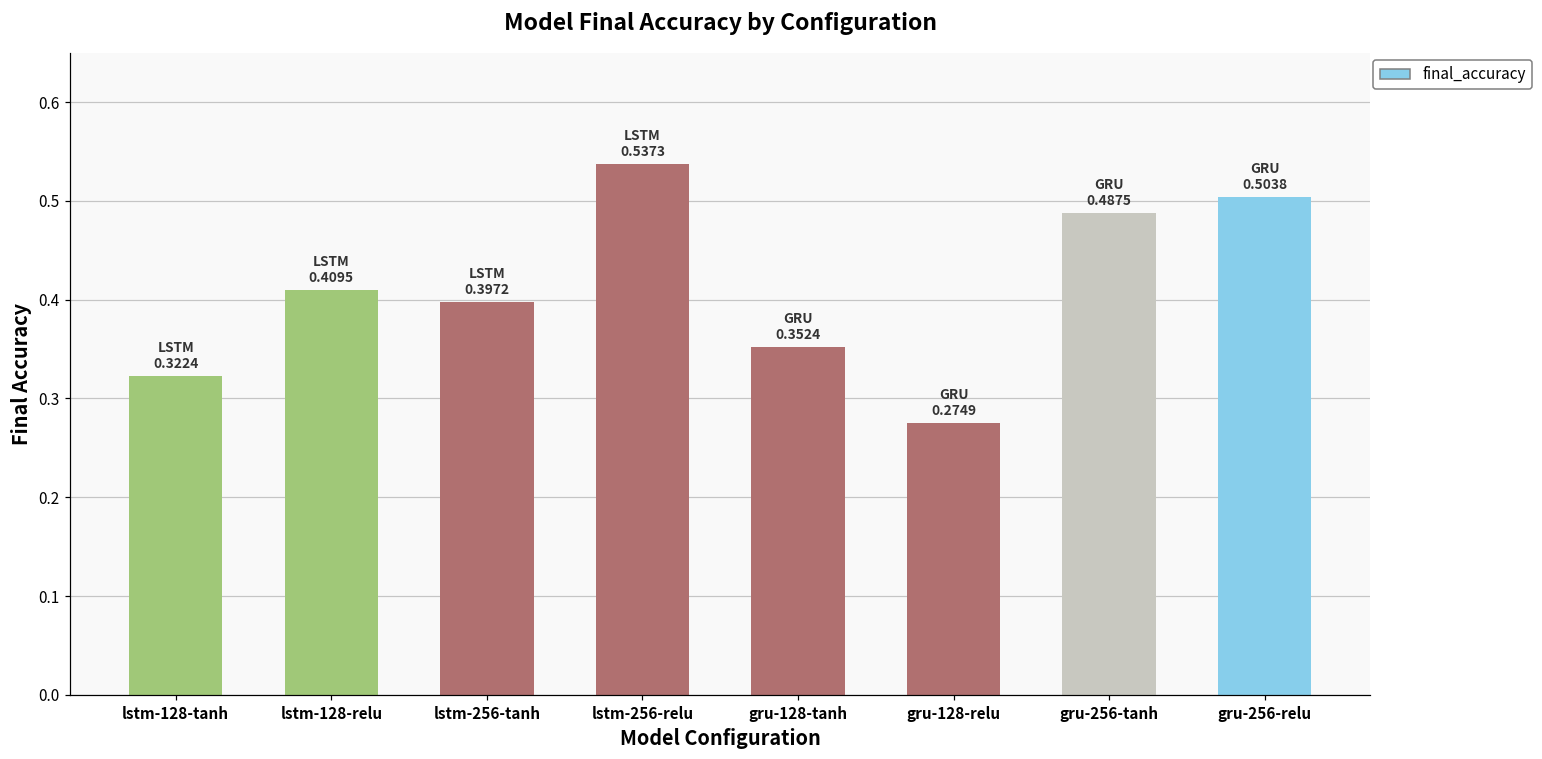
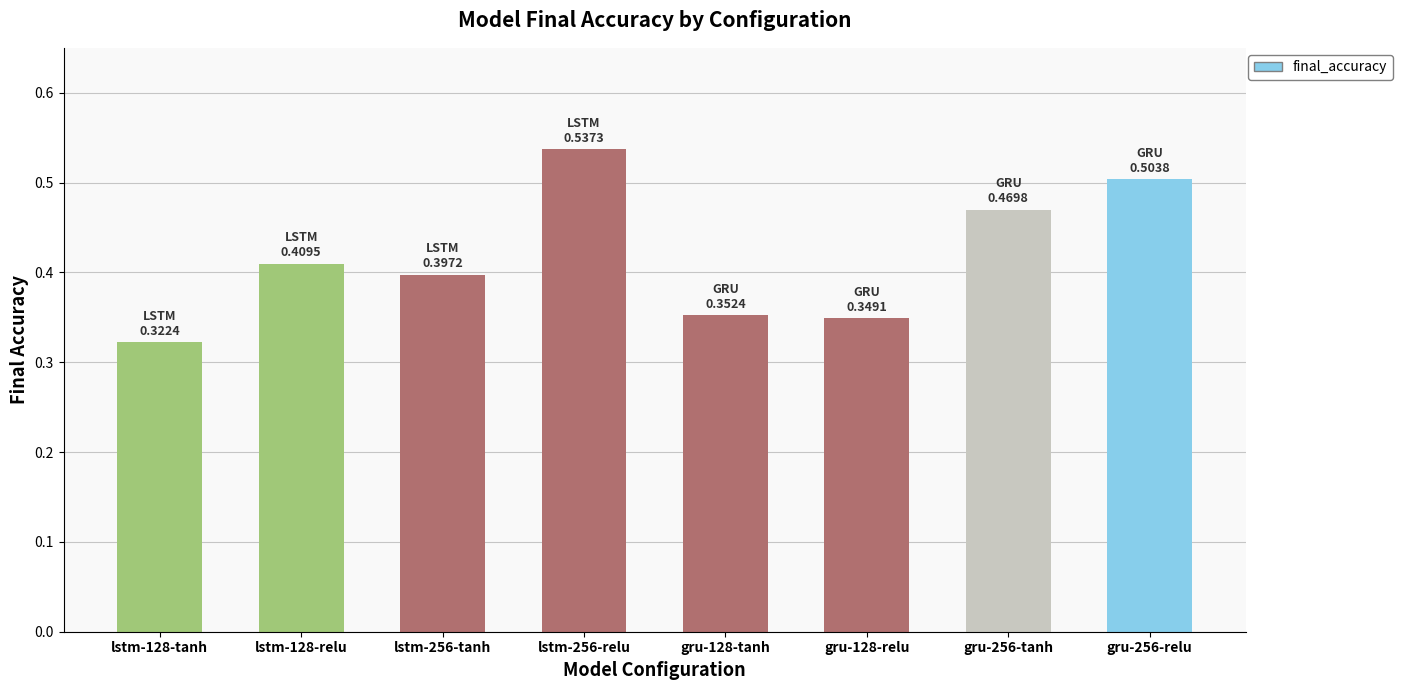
  {
    "lstm-128-tanh": 0.3224,
    "lstm-128-relu": 0.4095,
    "lstm-256-tanh": 0.3972,
    "lstm-256-relu": 0.5373,
    "gru-128-tanh": 0.3524,
-   "gru-128-relu": 0.2749,
-   "gru-256-tanh": 0.4875,
+   "gru-128-relu": 0.3491,
+   "gru-256-tanh": 0.4698,
    "gru-256-relu": 0.5038
  }
